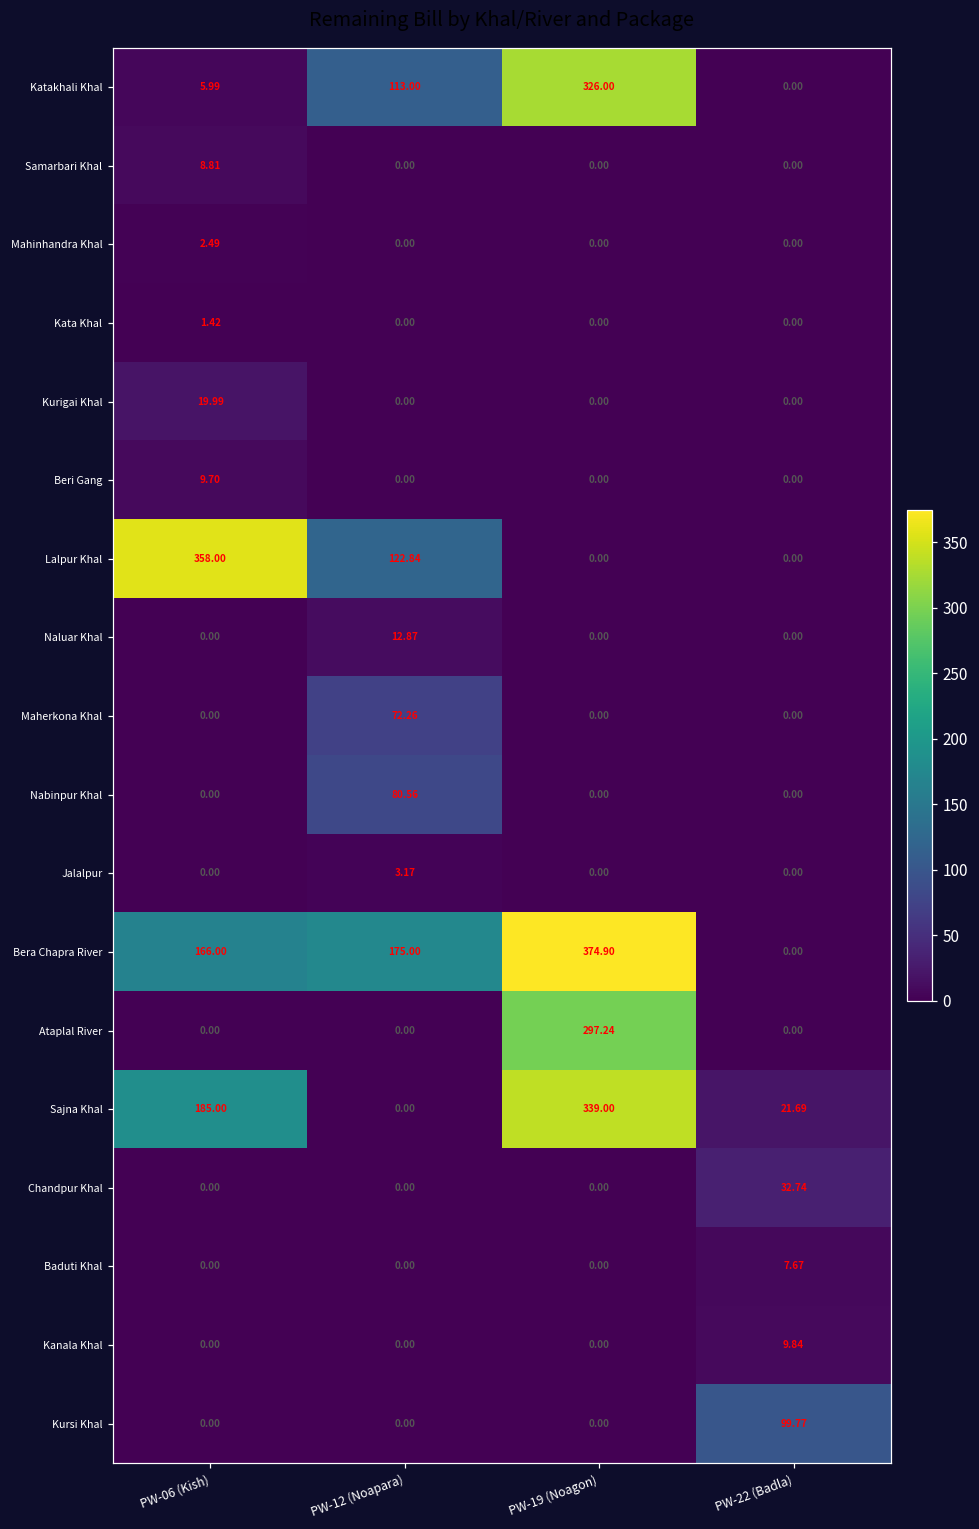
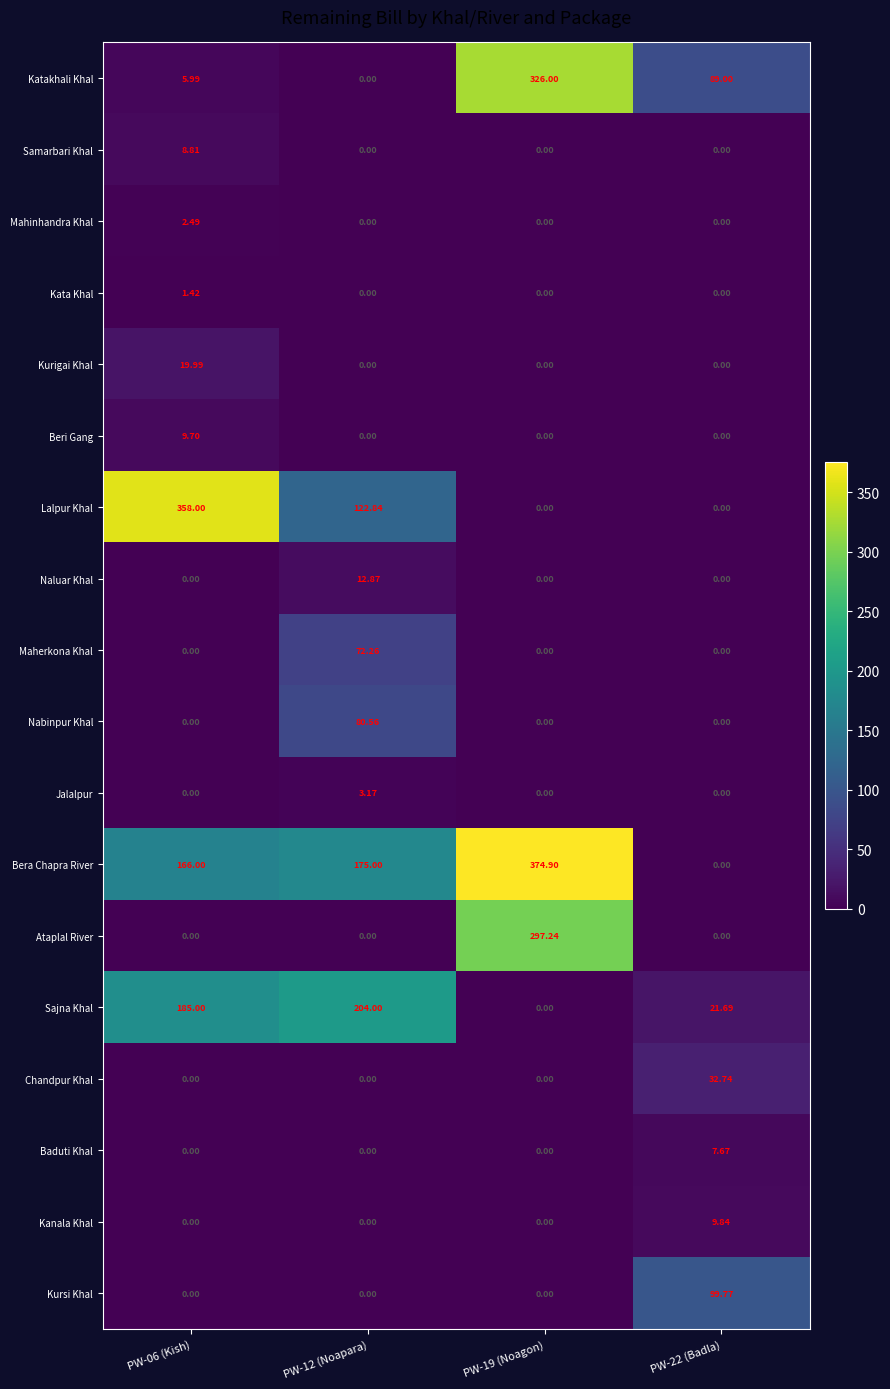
  {
    "Katakhali Khal": {
      "PW-06 (Kish)": 5.99,
-     "PW-12 (Noapara)": 113.00,
+     "PW-12 (Noapara)": 0.00,
      "PW-19 (Noagon)": 326.00,
-     "PW-22 (Badla)": 0.00
+     "PW-22 (Badla)": 89.00
    },
    "Samarbari Khal": {
      "PW-06 (Kish)": 8.81,
      "PW-12 (Noapara)": 0.00,
      "PW-19 (Noagon)": 0.00,
      "PW-22 (Badla)": 0.00
    },
    "Mahinhandra Khal": {
      "PW-06 (Kish)": 2.49,
      "PW-12 (Noapara)": 0.00,
      "PW-19 (Noagon)": 0.00,
      "PW-22 (Badla)": 0.00
    },
    "Kata Khal": {
      "PW-06 (Kish)": 1.42,
      "PW-12 (Noapara)": 0.00,
      "PW-19 (Noagon)": 0.00,
      "PW-22 (Badla)": 0.00
    },
    "Kurigai Khal": {
      "PW-06 (Kish)": 19.99,
      "PW-12 (Noapara)": 0.00,
      "PW-19 (Noagon)": 0.00,
      "PW-22 (Badla)": 0.00
    },
    "Beri Gang": {
      "PW-06 (Kish)": 9.70,
      "PW-12 (Noapara)": 0.00,
      "PW-19 (Noagon)": 0.00,
      "PW-22 (Badla)": 0.00
    },
    "Lalpur Khal": {
      "PW-06 (Kish)": 358.00,
      "PW-12 (Noapara)": 122.84,
      "PW-19 (Noagon)": 0.00,
      "PW-22 (Badla)": 0.00
    },
    "Naluar Khal": {
      "PW-06 (Kish)": 0.00,
      "PW-12 (Noapara)": 12.87,
      "PW-19 (Noagon)": 0.00,
      "PW-22 (Badla)": 0.00
    },
    "Maherkona Khal": {
      "PW-06 (Kish)": 0.00,
      "PW-12 (Noapara)": 72.26,
      "PW-19 (Noagon)": 0.00,
      "PW-22 (Badla)": 0.00
    },
    "Nabinpur Khal": {
      "PW-06 (Kish)": 0.00,
      "PW-12 (Noapara)": 80.56,
      "PW-19 (Noagon)": 0.00,
      "PW-22 (Badla)": 0.00
    },
    "Jalalpur": {
      "PW-06 (Kish)": 0.00,
      "PW-12 (Noapara)": 3.17,
      "PW-19 (Noagon)": 0.00,
      "PW-22 (Badla)": 0.00
    },
    "Bera Chapra River": {
      "PW-06 (Kish)": 166.00,
      "PW-12 (Noapara)": 175.00,
      "PW-19 (Noagon)": 374.90,
      "PW-22 (Badla)": 0.00
    },
    "Ataplal River": {
      "PW-06 (Kish)": 0.00,
      "PW-12 (Noapara)": 0.00,
      "PW-19 (Noagon)": 297.24,
      "PW-22 (Badla)": 0.00
    },
    "Sajna Khal": {
      "PW-06 (Kish)": 185.00,
-     "PW-12 (Noapara)": 0.00,
-     "PW-19 (Noagon)": 339.00,
+     "PW-12 (Noapara)": 204.00,
+     "PW-19 (Noagon)": 0.00,
      "PW-22 (Badla)": 21.69
    },
    "Chandpur Khal": {
      "PW-06 (Kish)": 0.00,
      "PW-12 (Noapara)": 0.00,
      "PW-19 (Noagon)": 0.00,
      "PW-22 (Badla)": 32.74
    },
    "Baduti Khal": {
      "PW-06 (Kish)": 0.00,
      "PW-12 (Noapara)": 0.00,
      "PW-19 (Noagon)": 0.00,
      "PW-22 (Badla)": 7.67
    },
    "Kanala Khal": {
      "PW-06 (Kish)": 0.00,
      "PW-12 (Noapara)": 0.00,
      "PW-19 (Noagon)": 0.00,
      "PW-22 (Badla)": 9.84
    },
    "Kursi Khal": {
      "PW-06 (Kish)": 0.00,
      "PW-12 (Noapara)": 0.00,
      "PW-19 (Noagon)": 0.00,
      "PW-22 (Badla)": 99.77
    }
  }
